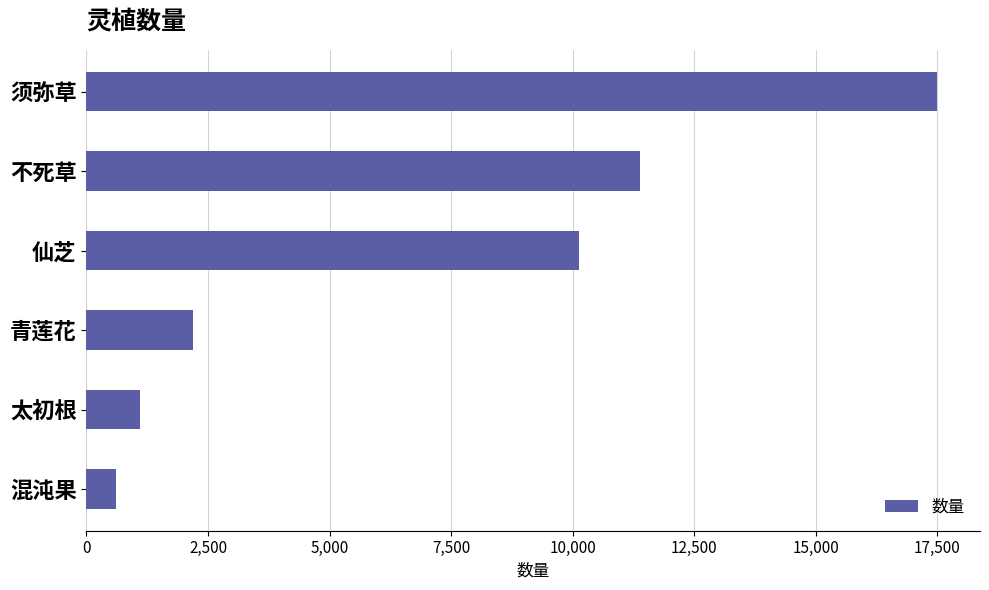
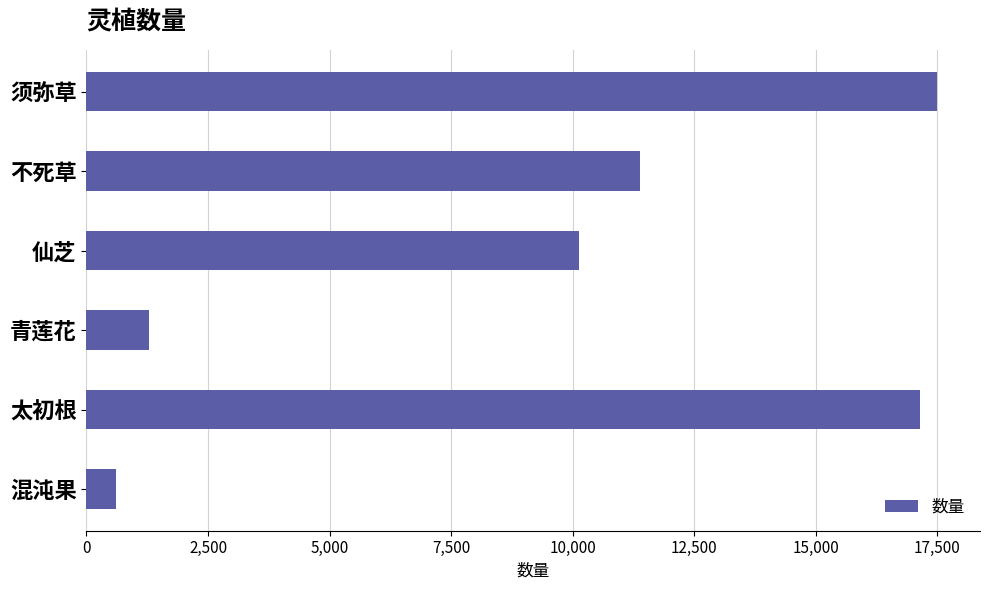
  {
    "须弥草": "17,500",
    "不死草": "11,400",
    "仙芝": "10,100",
-   "青莲花": "2,200",
-   "太初根": "1,100",
+   "青莲花": "1,300",
+   "太初根": "17,100",
    "混沌果": "600"
  }
